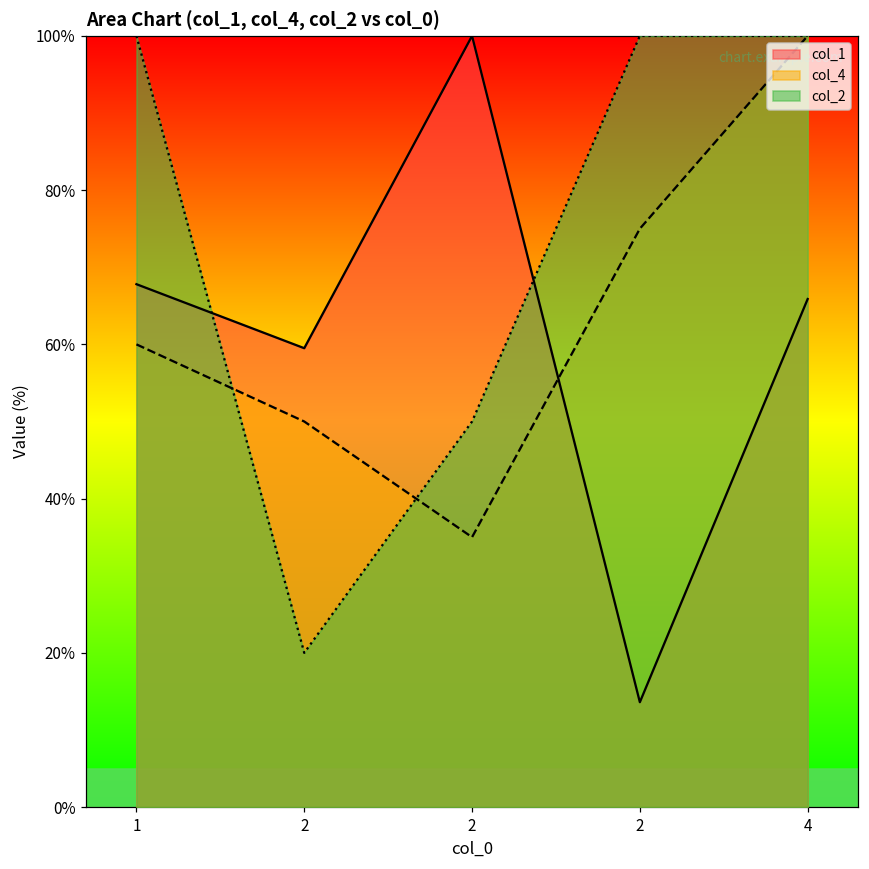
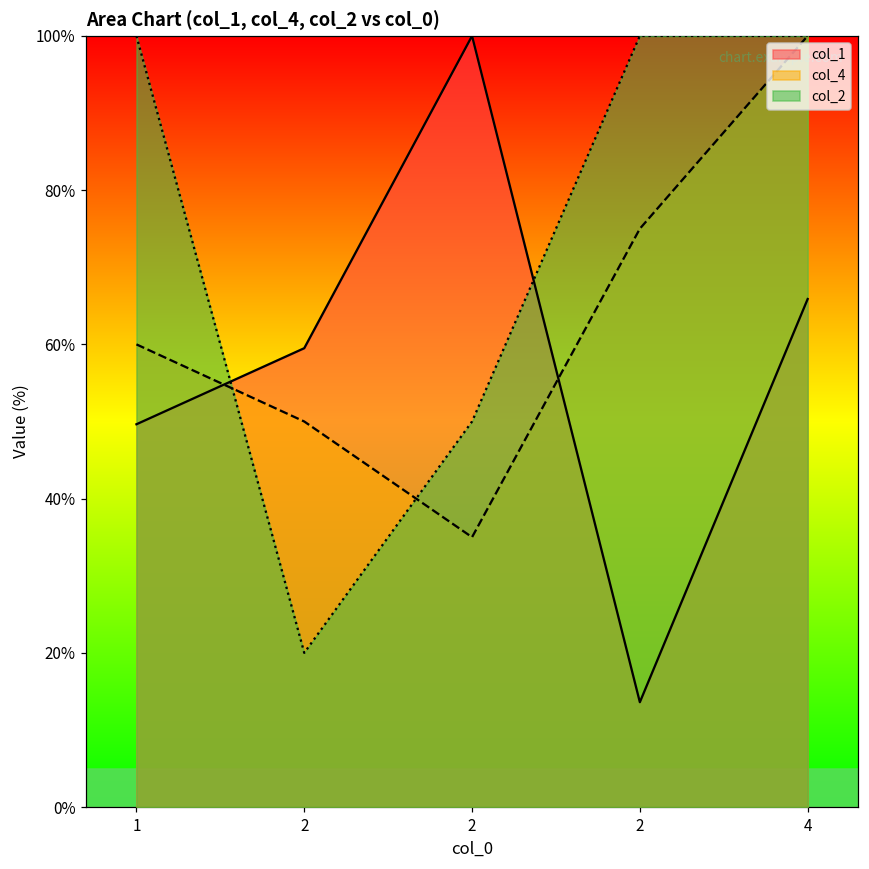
  {
    "col_1": {
-     "1": "68%",
+     "1": "50%",
      "4": "66%"
    },
    "col_4": {
      "1": "60%"
    },
    "col_2": {
      "1": "100%"
    }
  }
